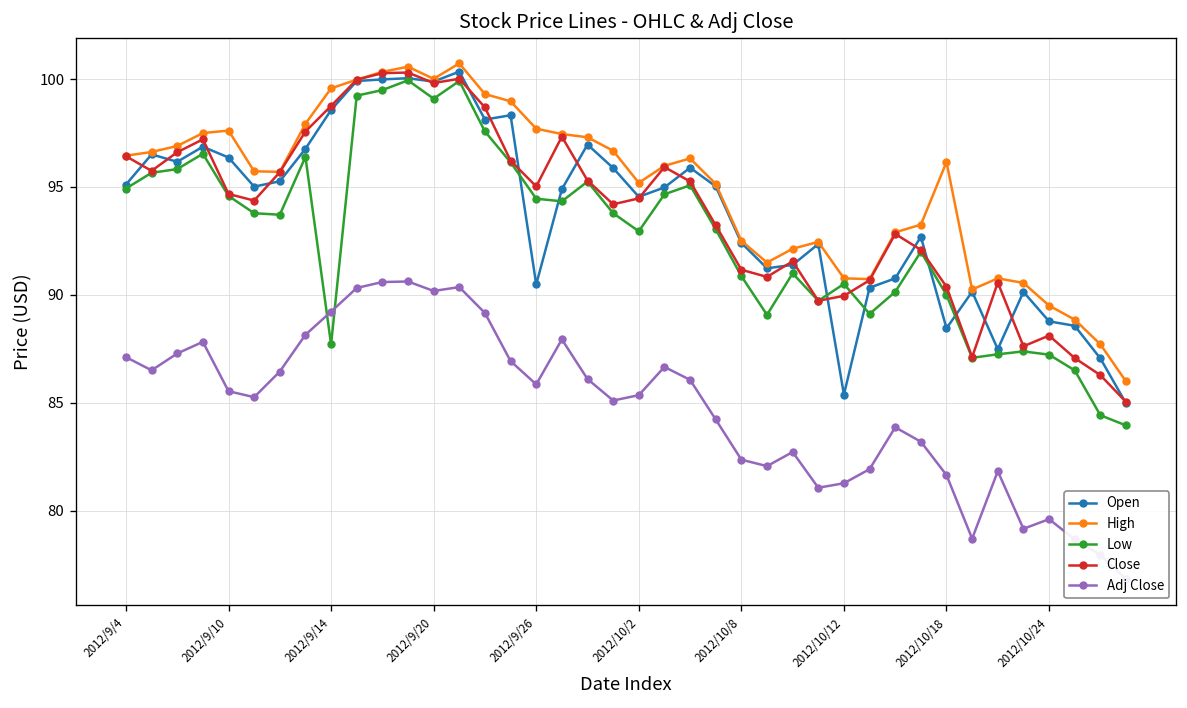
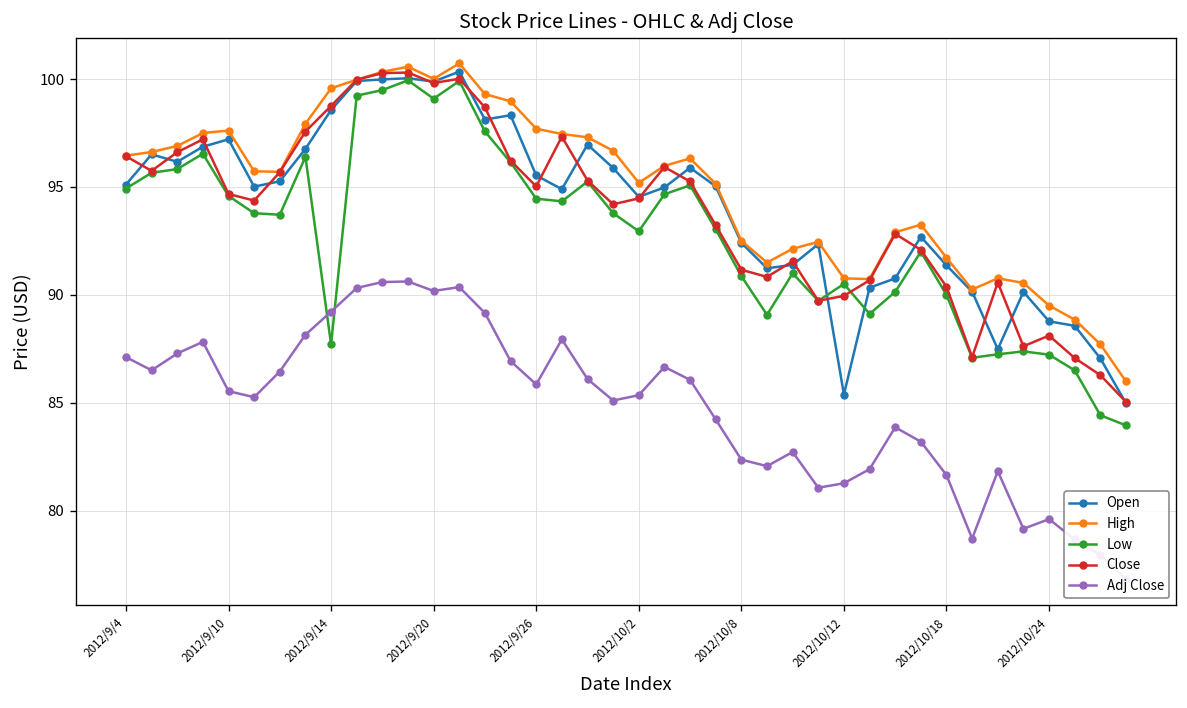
  {
    "Open": {
      "2012/9/4": 95.1,
-     "2012/9/10": 96.4,
+     "2012/9/10": 97.2,
      "2012/9/14": 98.6,
-     "2012/9/26": 90.5,
+     "2012/9/26": 95.5,
      "2012/10/12": 85.4,
-     "2012/10/18": 88.5,
+     "2012/10/18": 91.4,
      "2012/10/24": 88.8
    },
    "High": {
      "2012/9/10": 97.6,
      "2012/9/14": 99.6,
      "2012/9/26": 97.7,
      "2012/10/2": 95.2,
      "2012/10/12": 90.8,
-     "2012/10/18": 96.2,
+     "2012/10/18": 91.7,
      "2012/10/24": 89.5
    },
    "Low": {
      "2012/9/4": 94.9,
      "2012/9/14": 87.7,
      "2012/9/20": 99.1,
      "2012/9/26": 94.5,
      "2012/10/2": 92.9,
      "2012/10/8": 90.9,
      "2012/10/12": 90.5,
      "2012/10/18": 90.0,
      "2012/10/24": 87.2
    },
    "Close": {
      "2012/9/14": 98.8,
      "2012/9/26": 95.0,
      "2012/10/8": 91.2,
      "2012/10/12": 90.0,
      "2012/10/18": 90.4,
      "2012/10/24": 88.1
    },
    "Adj Close": {
      "2012/9/4": 87.1,
      "2012/9/10": 85.5,
      "2012/9/14": 89.2,
      "2012/9/20": 90.2,
      "2012/9/26": 85.9,
      "2012/10/2": 85.4,
      "2012/10/8": 82.4,
      "2012/10/12": 81.3,
      "2012/10/18": 81.7,
      "2012/10/24": 79.6
    }
  }
